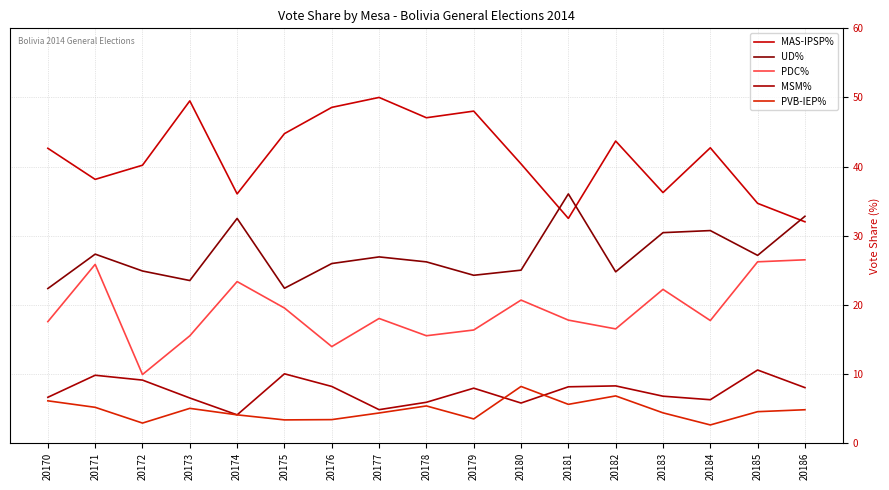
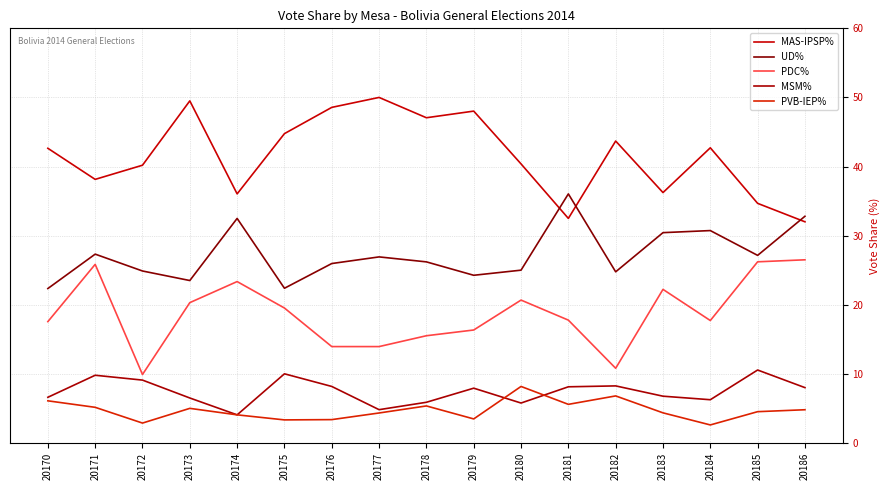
  {
    "PDC%": {
      "20170": 18,
      "20171": 26,
      "20172": 10,
-     "20173": 16,
+     "20173": 20,
      "20174": 23,
      "20175": 20,
      "20176": 14,
-     "20177": 18,
+     "20177": 14,
      "20178": 16,
      "20179": 16,
      "20180": 21,
      "20181": 18,
-     "20182": 17,
+     "20182": 11,
      "20183": 22,
      "20184": 18,
      "20185": 26,
      "20186": 27
    }
  }
